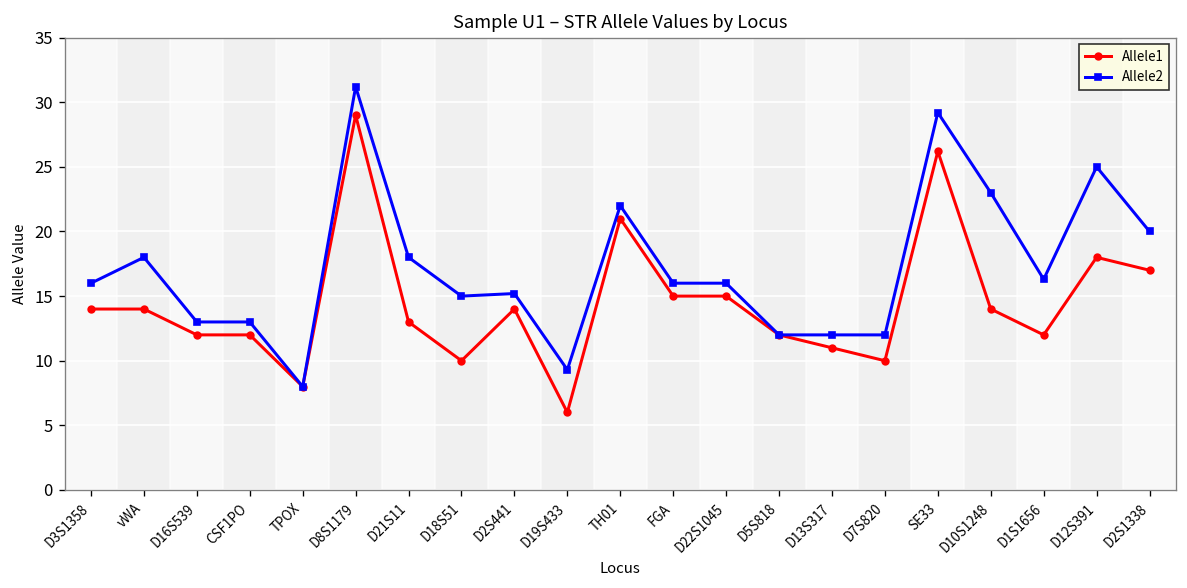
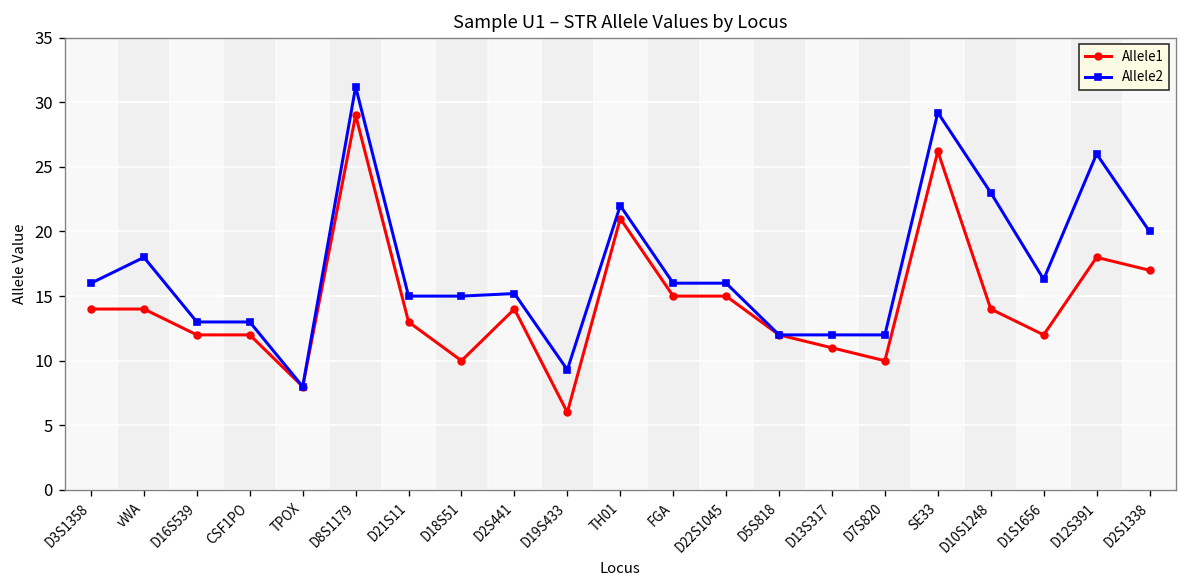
  {
    "Allele1": {
      "D3S1358": 14,
      "vWA": 14,
      "D16S539": 12,
      "CSF1PO": 12,
      "D8S1179": 29,
      "D21S11": 13,
      "D18S51": 10,
      "D2S441": 14,
      "D19S433": 6,
      "TH01": 21,
      "FGA": 15,
      "D22S1045": 15,
      "D13S317": 11,
      "D7S820": 10,
      "SE33": 26,
      "D10S1248": 14,
      "D1S1656": 12,
      "D12S391": 18,
      "D2S1338": 17
    },
    "Allele2": {
      "D3S1358": 16,
      "vWA": 18,
      "D16S539": 13,
      "CSF1PO": 13,
      "D8S1179": 31,
-     "D21S11": 18,
+     "D21S11": 15,
      "D18S51": 15,
      "D2S441": 15,
      "D19S433": 9.3,
      "TH01": 22,
      "FGA": 16,
      "D22S1045": 16,
      "D13S317": 12,
      "D7S820": 12,
      "SE33": 29,
      "D10S1248": 23,
      "D1S1656": 16.3,
-     "D12S391": 25,
+     "D12S391": 26,
      "D2S1338": 20
    }
  }
